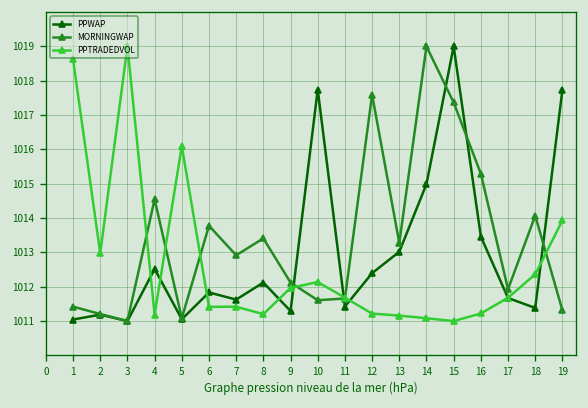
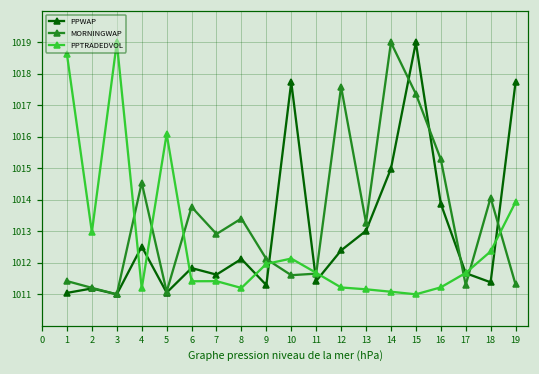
  {
    "PPWAP": {
      "1": 1011.0,
      "4": 1012.5,
      "6": 1011.8,
      "7": 1011.6,
      "8": 1012.1,
      "9": 1011.3,
      "10": 1017.7,
      "11": 1011.4,
      "12": 1012.4,
      "13": 1013.0,
      "14": 1015.0,
      "15": 1019.0,
-     "16": 1013.5,
+     "16": 1013.9,
      "18": 1011.4,
      "19": 1017.7
    },
    "MORNINGWAP": {
      "1": 1011.4,
      "4": 1014.5,
      "6": 1013.8,
      "7": 1012.9,
      "8": 1013.4,
      "9": 1012.1,
      "10": 1011.6,
      "12": 1017.6,
      "13": 1013.3,
      "14": 1019.0,
      "15": 1017.4,
      "16": 1015.3,
-     "17": 1011.9,
+     "17": 1011.3,
      "18": 1014.1,
      "19": 1011.3
    },
    "PPTRADEDVOL": {
      "2": 1013.0,
      "4": 1011.2,
      "5": 1016.1,
      "6": 1011.4,
      "7": 1011.4,
      "8": 1011.2,
      "9": 1012.0,
      "10": 1012.1,
      "12": 1011.2,
      "13": 1011.2,
      "14": 1011.1,
      "15": 1011.0,
      "16": 1011.2,
      "18": 1012.4,
      "19": 1013.9
    }
  }
